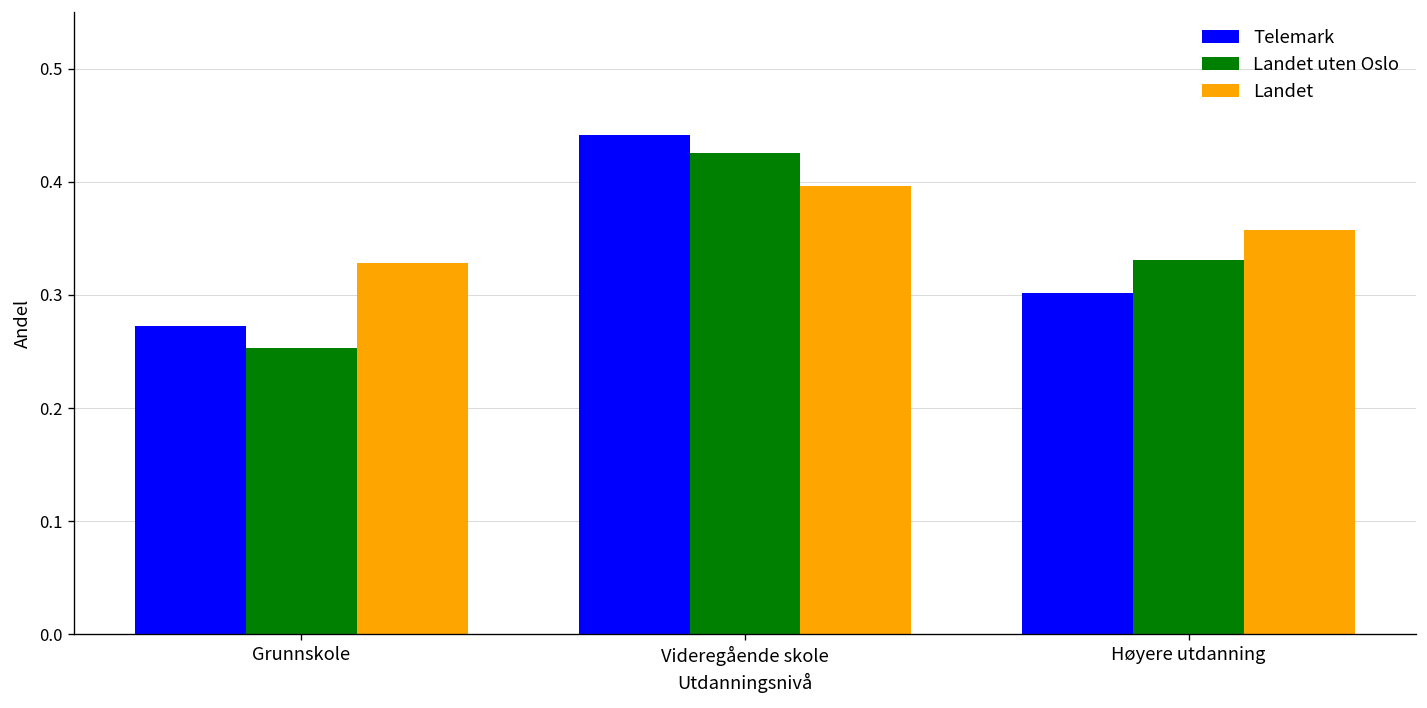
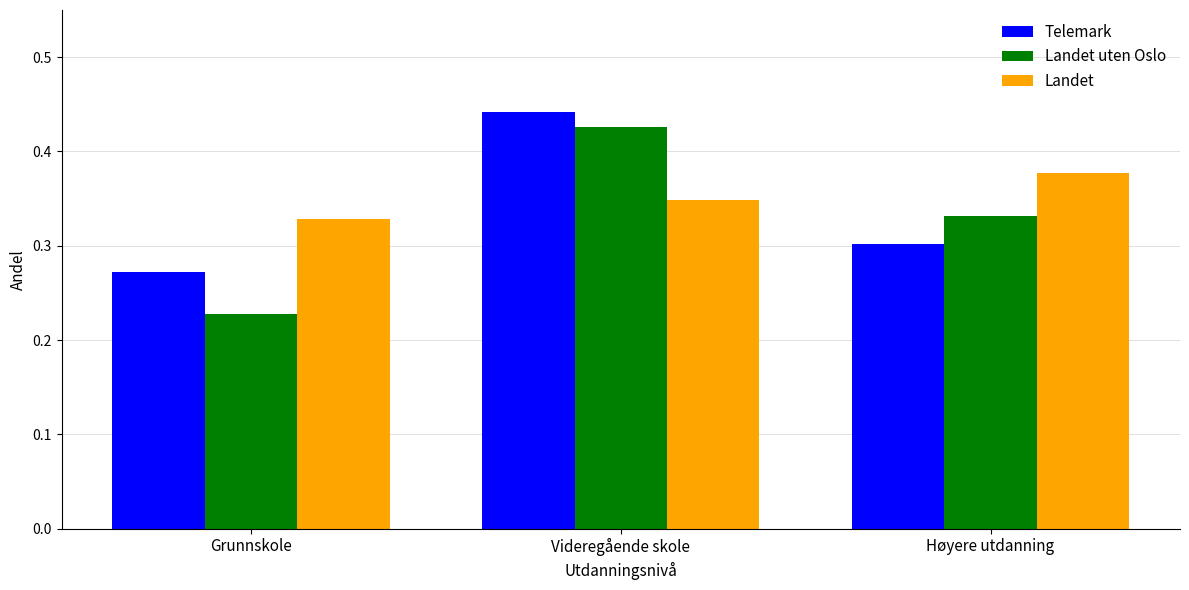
  {
    "Telemark": {
      "Grunnskole": 0.27,
      "Videregående skole": 0.44,
      "Høyere utdanning": 0.30
    },
    "Landet uten Oslo": {
-     "Grunnskole": 0.25,
+     "Grunnskole": 0.23,
      "Videregående skole": 0.43,
      "Høyere utdanning": 0.33
    },
    "Landet": {
      "Grunnskole": 0.33,
-     "Videregående skole": 0.40,
-     "Høyere utdanning": 0.36
+     "Videregående skole": 0.35,
+     "Høyere utdanning": 0.38
    }
  }
